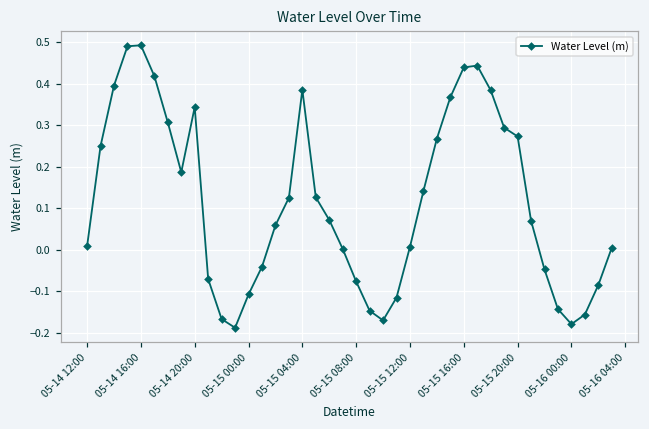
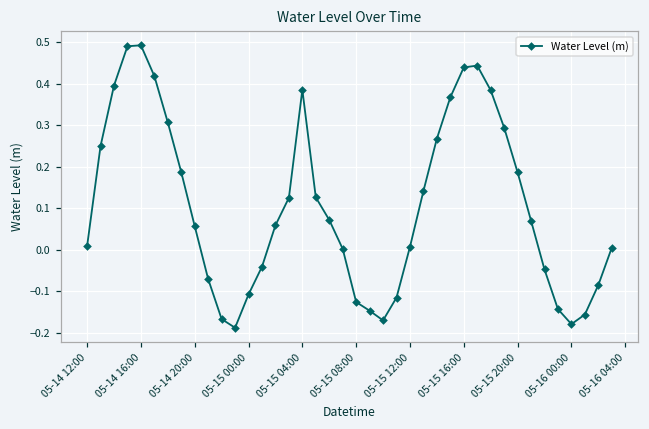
  {
    "05-14 12:00": 0.01,
    "05-14 16:00": 0.49,
-   "05-14 20:00": 0.34,
+   "05-14 20:00": 0.06,
    "05-15 00:00": -0.11,
    "05-15 04:00": 0.39,
-   "05-15 08:00": -0.08,
+   "05-15 08:00": -0.13,
    "05-15 12:00": 0.01,
    "05-15 16:00": 0.44,
-   "05-15 20:00": 0.27,
+   "05-15 20:00": 0.19,
    "05-16 00:00": -0.18
  }
